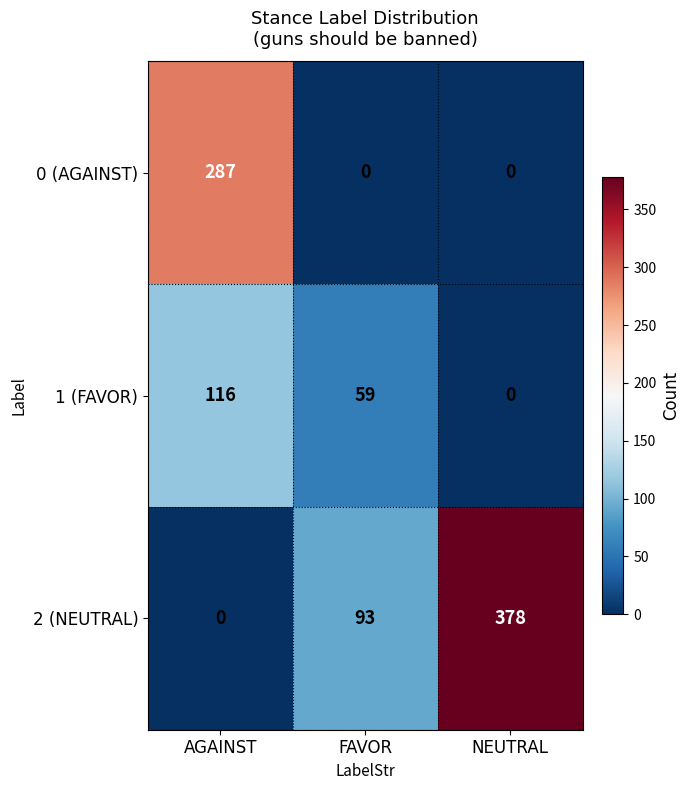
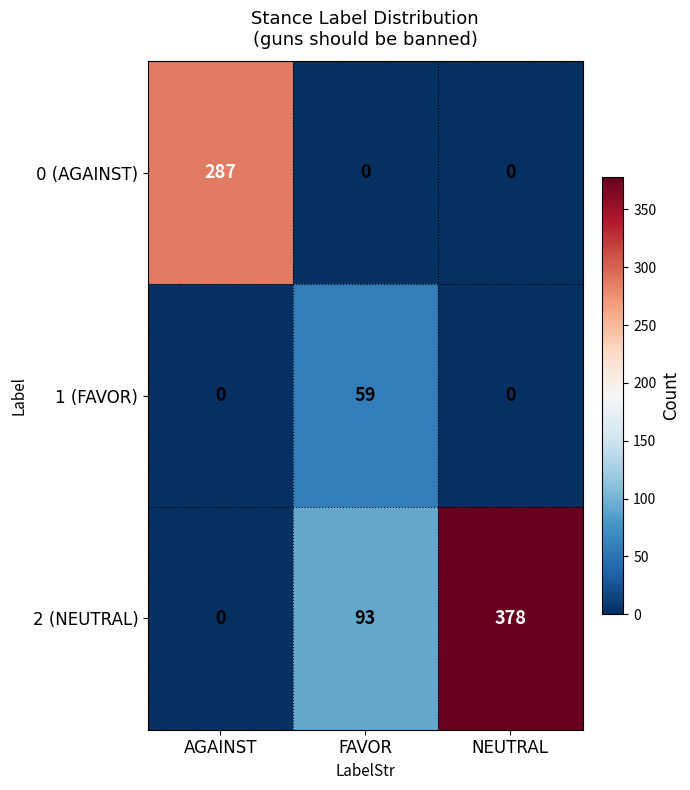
  {
    "0 (AGAINST)": {
      "AGAINST": 287,
      "FAVOR": 0,
      "NEUTRAL": 0
    },
    "1 (FAVOR)": {
-     "AGAINST": 116,
+     "AGAINST": 0,
      "FAVOR": 59,
      "NEUTRAL": 0
    },
    "2 (NEUTRAL)": {
      "AGAINST": 0,
      "FAVOR": 93,
      "NEUTRAL": 378
    }
  }
